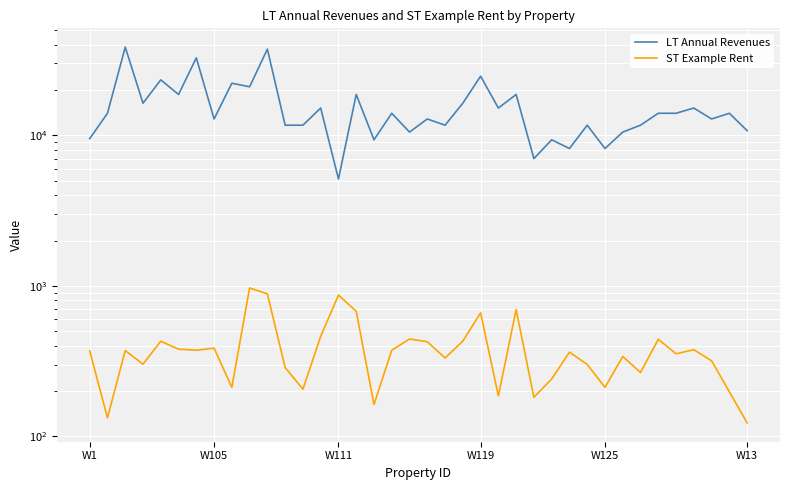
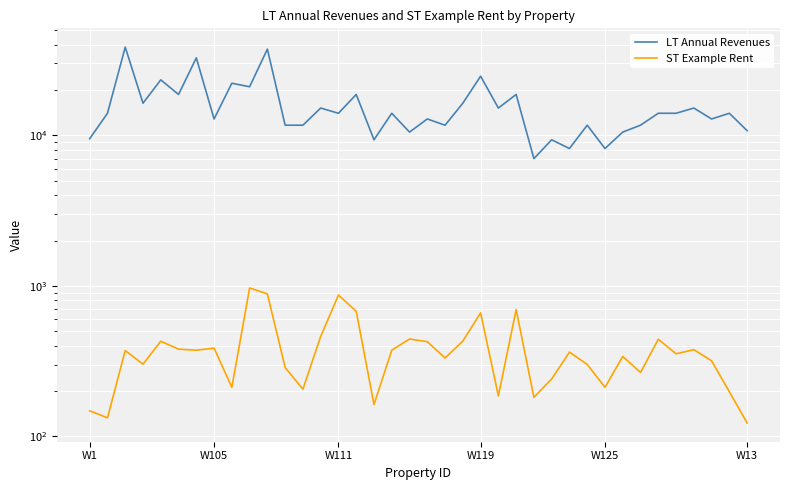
  {
    "LT Annual Revenues": {
      "W1": 10000,
      "W105": 13000,
-     "W111": 5100,
+     "W111": 14000,
      "W119": 25000,
      "W125": 8000,
      "W13": 11000
    },
    "ST Example Rent": {
-     "W1": 370,
+     "W1": 150,
      "W105": 390,
      "W111": 900,
      "W119": 700,
      "W125": 210,
      "W13": 120
    }
  }
